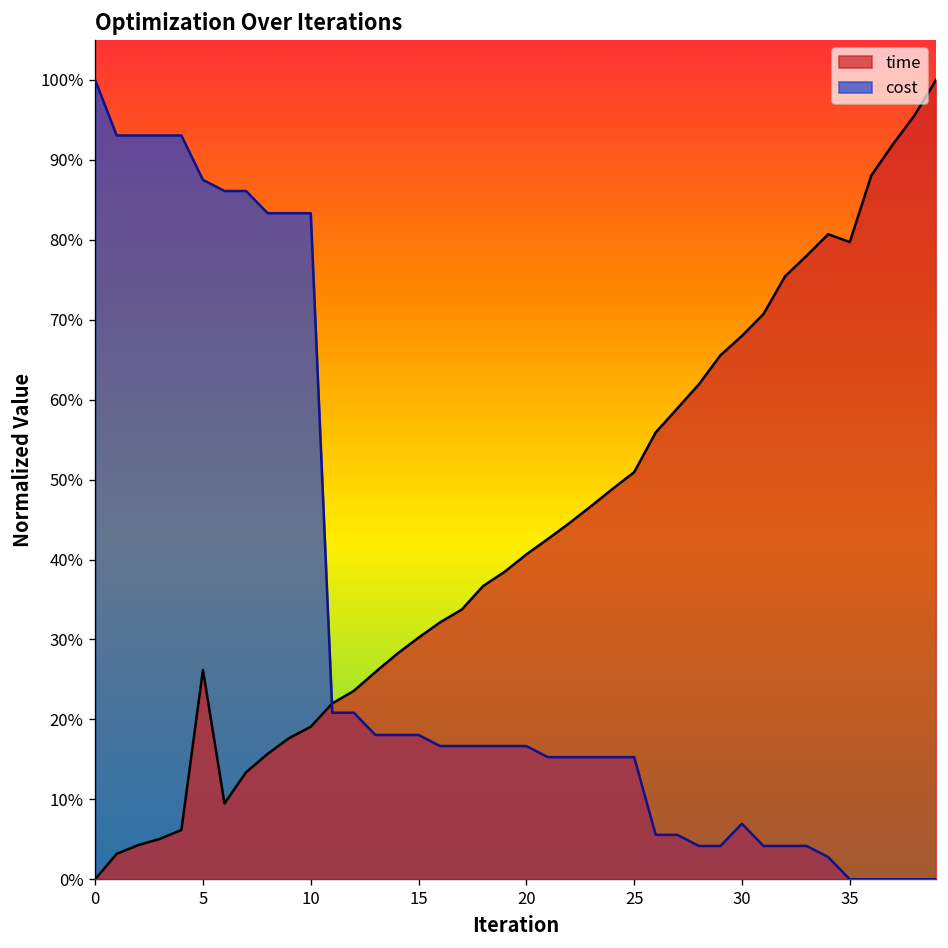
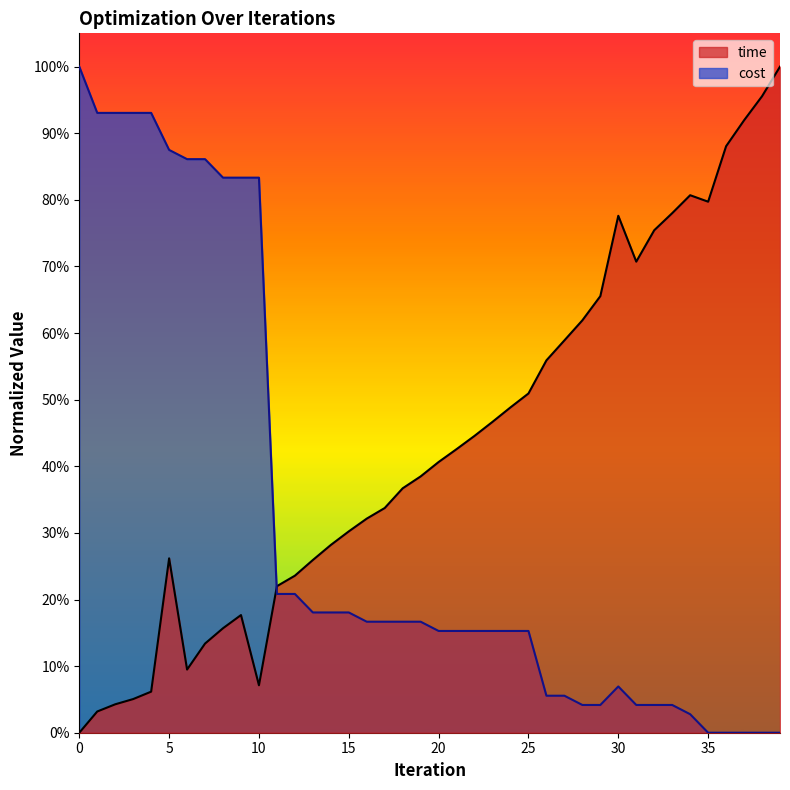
  {
    "time": {
      "0": "0%",
      "5": "26%",
-     "10": "19%",
+     "10": "7%",
      "15": "30%",
      "20": "41%",
      "25": "51%",
-     "30": "68%",
+     "30": "78%",
      "35": "80%"
    },
    "cost": {
      "0": "100%",
      "5": "87%",
      "10": "83%",
      "15": "18%",
-     "20": "17%",
+     "20": "15%",
      "25": "15%",
      "30": "7%",
      "35": "0%"
    }
  }
